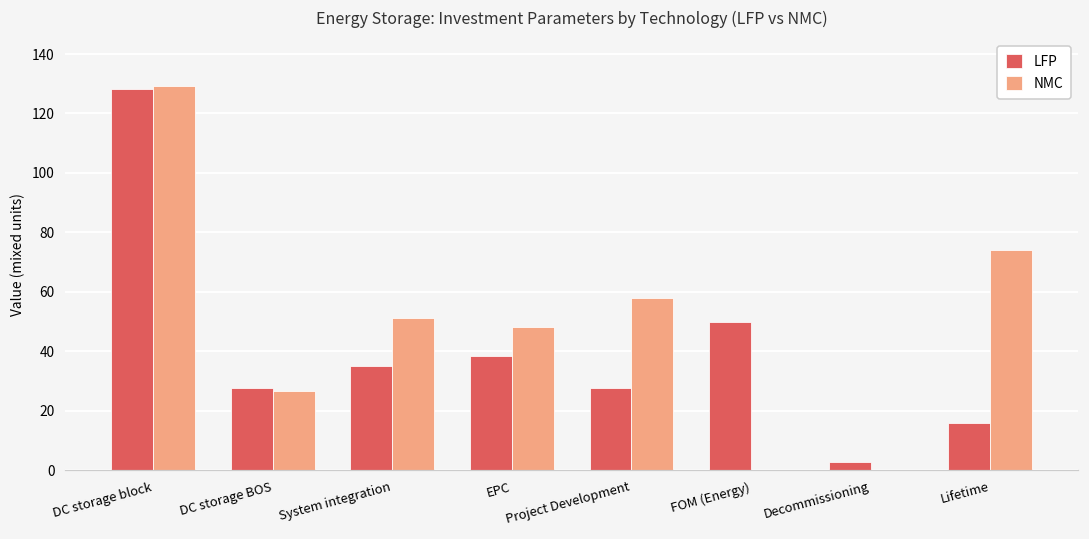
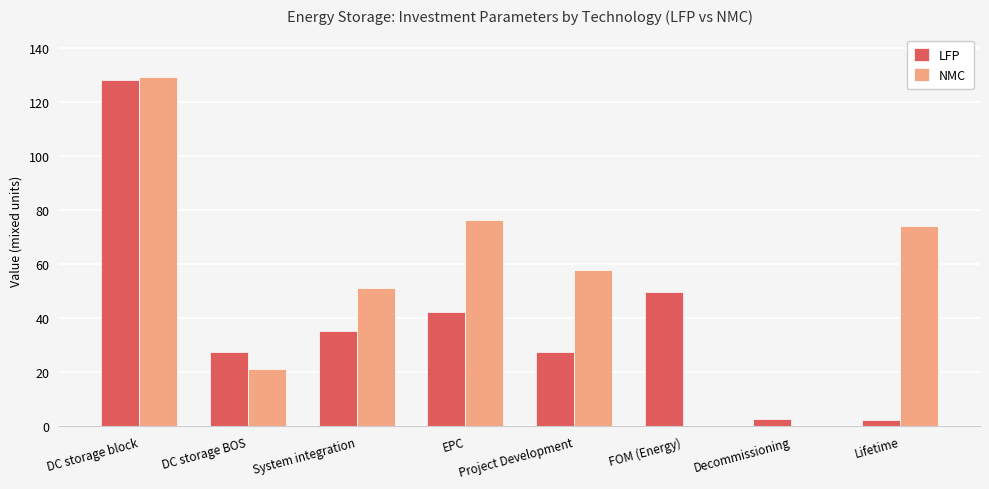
  {
    "LFP": {
      "DC storage block": 128,
      "DC storage BOS": 28,
      "System integration": 35,
-     "EPC": 38,
+     "EPC": 42,
      "Project Development": 28,
      "FOM (Energy)": 50,
      "Decommissioning": 3,
-     "Lifetime": 16
+     "Lifetime": 2
    },
    "NMC": {
      "DC storage block": 129,
-     "DC storage BOS": 27,
+     "DC storage BOS": 21,
      "System integration": 51,
-     "EPC": 48,
+     "EPC": 77,
      "Project Development": 58,
      "Decommissioning": 0,
      "Lifetime": 74
    }
  }
